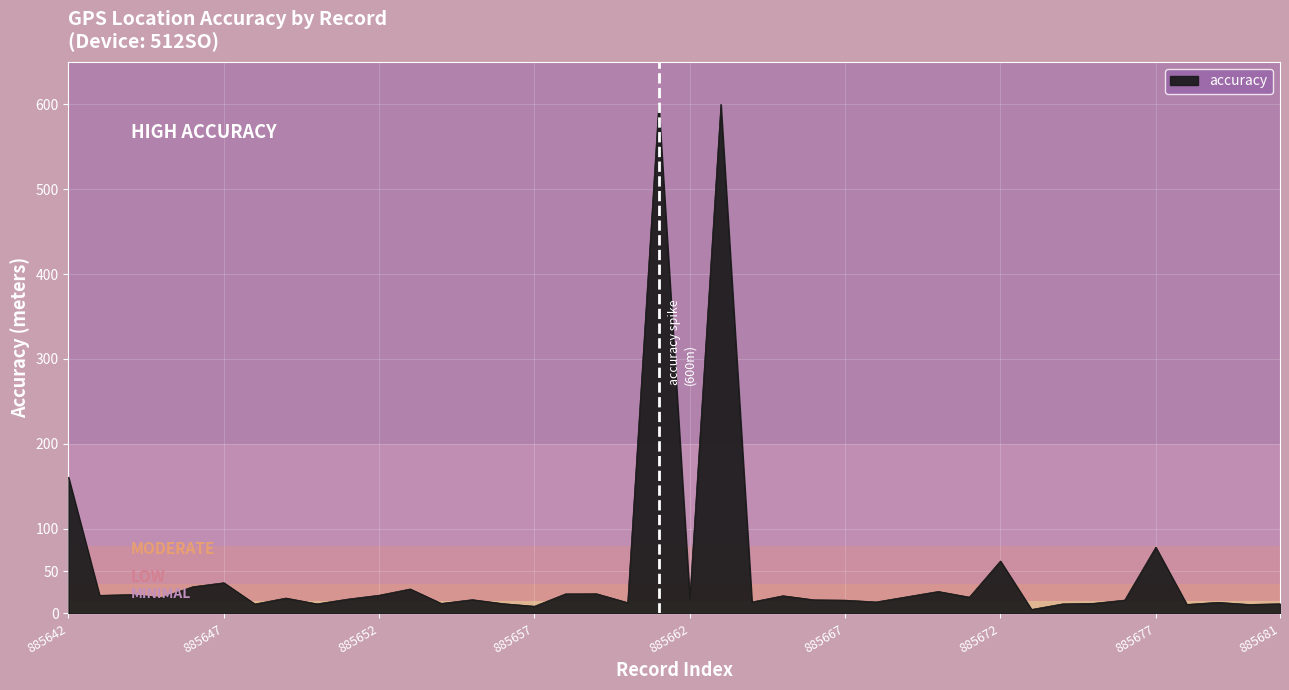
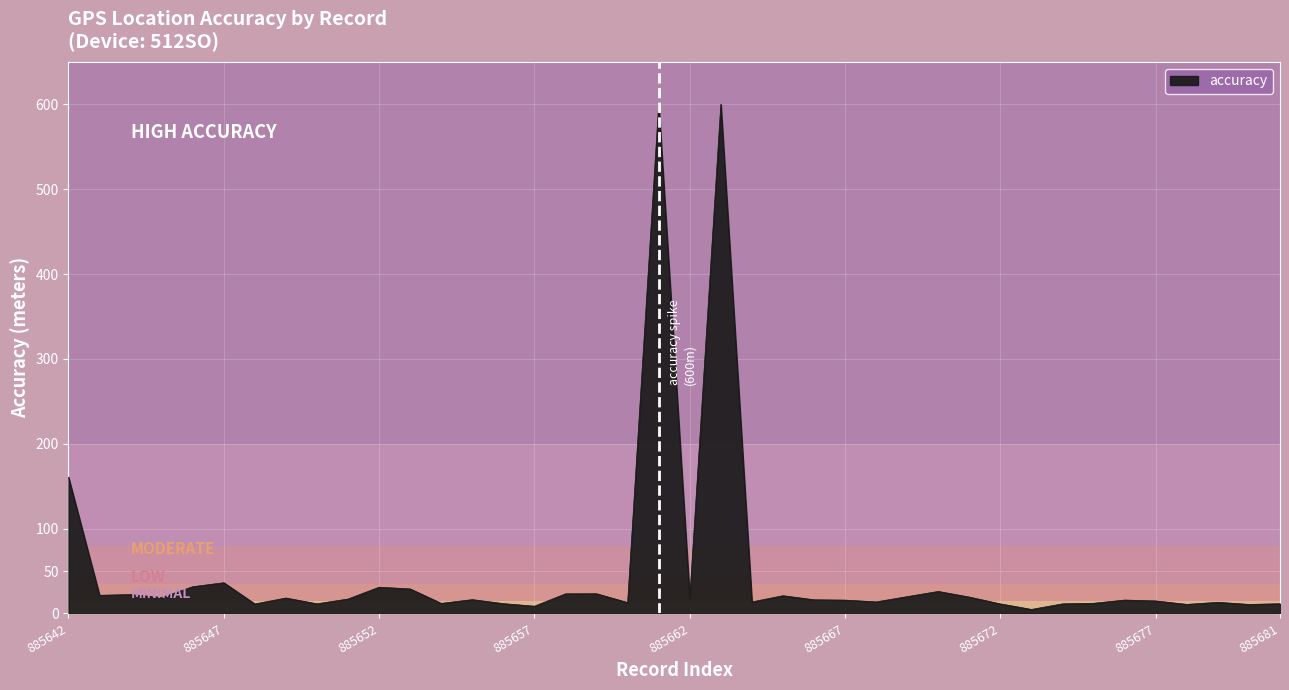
  {
    "885642": 160,
    "885647": 40,
-   "885652": 20,
+   "885652": 30,
    "885657": 10,
    "885662": 20,
    "885667": 20,
-   "885672": 60,
-   "885677": 80,
+   "885672": 10,
+   "885677": 10,
    "885681": 10
  }
